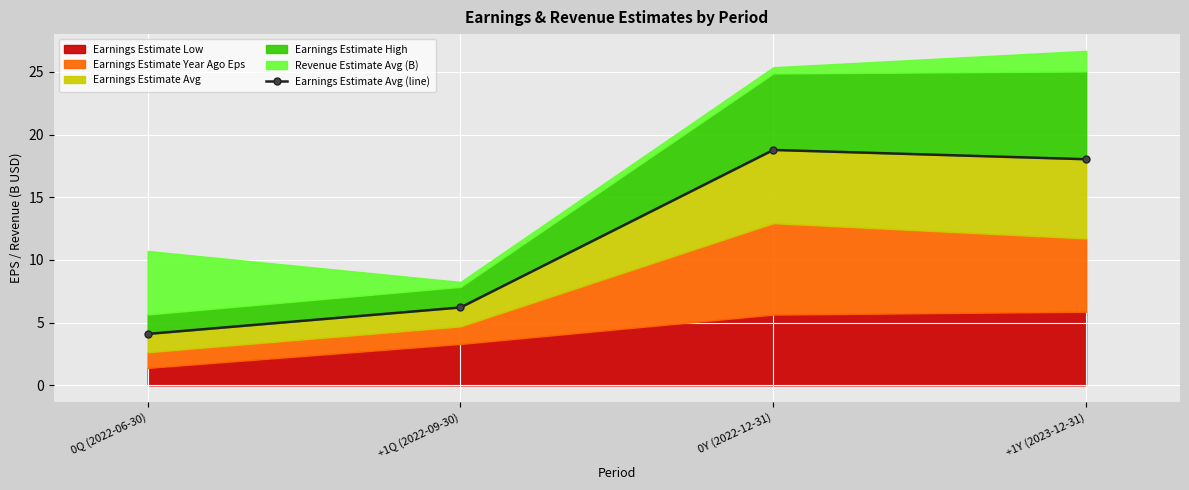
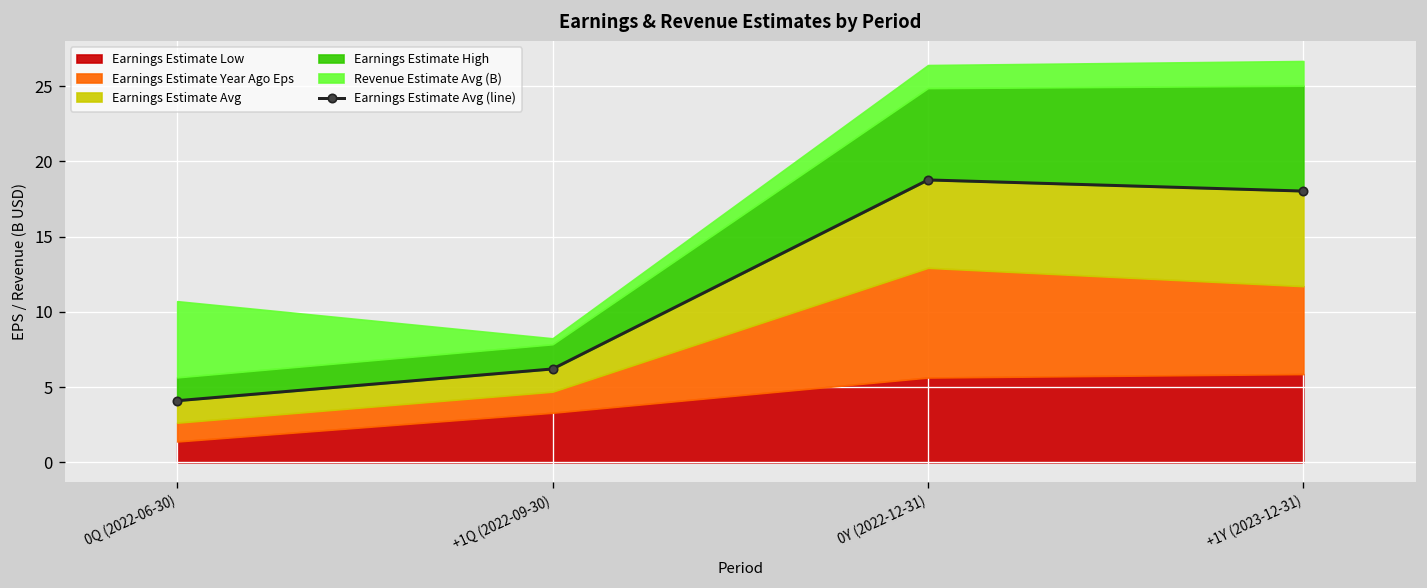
  {
    "Earnings Estimate Low": {
      "0Q (2022-06-30)": 1.4,
      "+1Q (2022-09-30)": 3.3,
      "0Y (2022-12-31)": 5.6,
      "+1Y (2023-12-31)": 5.9
    },
    "Earnings Estimate Year Ago Eps": {
      "0Q (2022-06-30)": 1.2,
      "+1Q (2022-09-30)": 1.4,
      "0Y (2022-12-31)": 7.3,
      "+1Y (2023-12-31)": 5.8
    },
    "Earnings Estimate Avg": {
      "0Q (2022-06-30)": 1.5,
      "+1Q (2022-09-30)": 1.5,
      "0Y (2022-12-31)": 5.8,
      "+1Y (2023-12-31)": 6.3
    },
    "Earnings Estimate High": {
      "0Q (2022-06-30)": 1.5,
      "+1Q (2022-09-30)": 1.6,
      "0Y (2022-12-31)": 6.1,
      "+1Y (2023-12-31)": 7.0
    },
    "Revenue Estimate Avg (B)": {
      "0Q (2022-06-30)": 5.1,
      "+1Q (2022-09-30)": 0.4,
-     "0Y (2022-12-31)": 0.5,
+     "0Y (2022-12-31)": 1.5,
      "+1Y (2023-12-31)": 1.6
    }
  }
